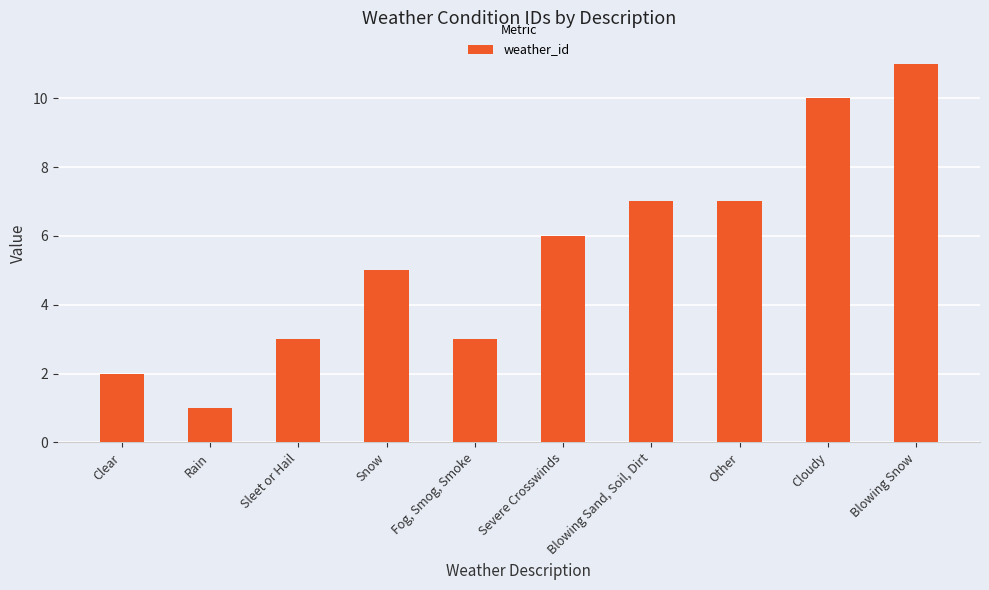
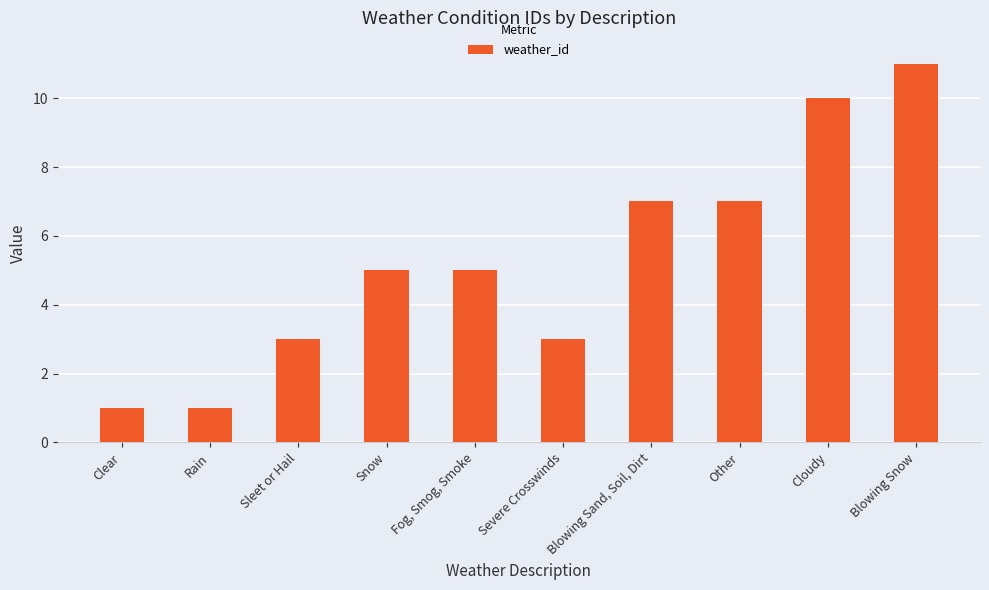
  {
-   "Clear": 2,
+   "Clear": 1,
    "Rain": 1,
    "Sleet or Hail": 3,
    "Snow": 5,
-   "Fog, Smog, Smoke": 3,
-   "Severe Crosswinds": 6,
+   "Fog, Smog, Smoke": 5,
+   "Severe Crosswinds": 3,
    "Blowing Sand, Soil, Dirt": 7,
    "Other": 7,
    "Cloudy": 10,
    "Blowing Snow": 11
  }
